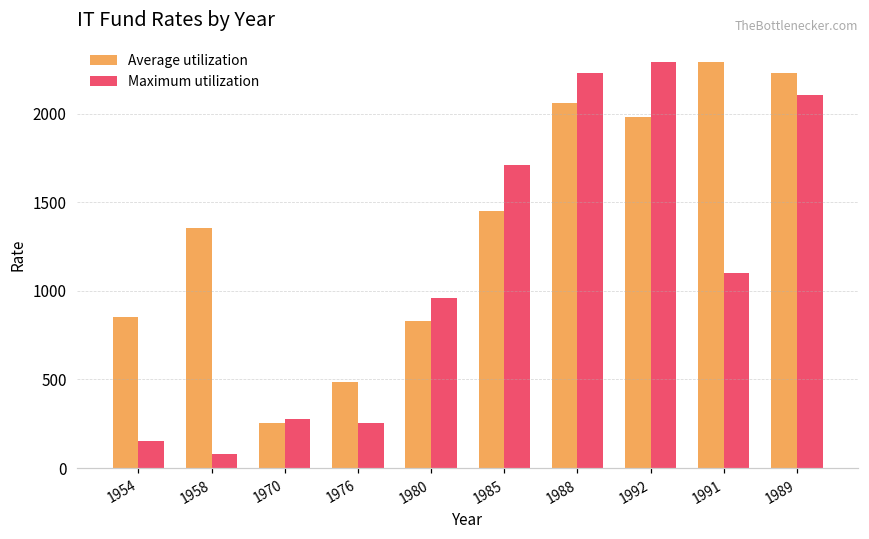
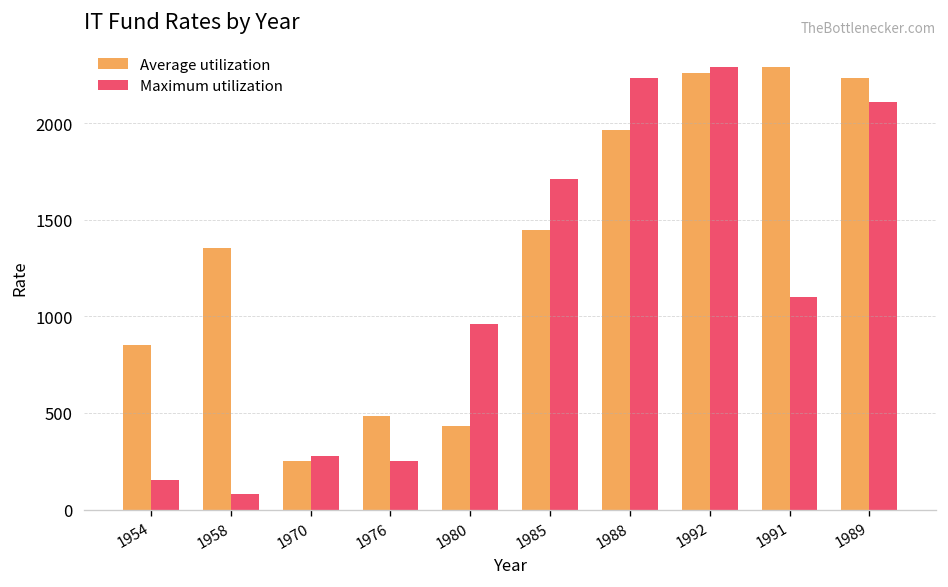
  {
    "Average utilization": {
      "1954": 850,
      "1958": 1350,
      "1970": 250,
      "1976": 480,
-     "1980": 830,
+     "1980": 430,
      "1985": 1450,
-     "1988": 2060,
-     "1992": 1980,
+     "1988": 1970,
+     "1992": 2260,
      "1991": 2290,
      "1989": 2230
    },
    "Maximum utilization": {
      "1954": 160,
      "1958": 80,
      "1970": 280,
      "1976": 250,
      "1980": 960,
      "1985": 1710,
      "1988": 2230,
      "1992": 2290,
      "1991": 1100,
      "1989": 2110
    }
  }
